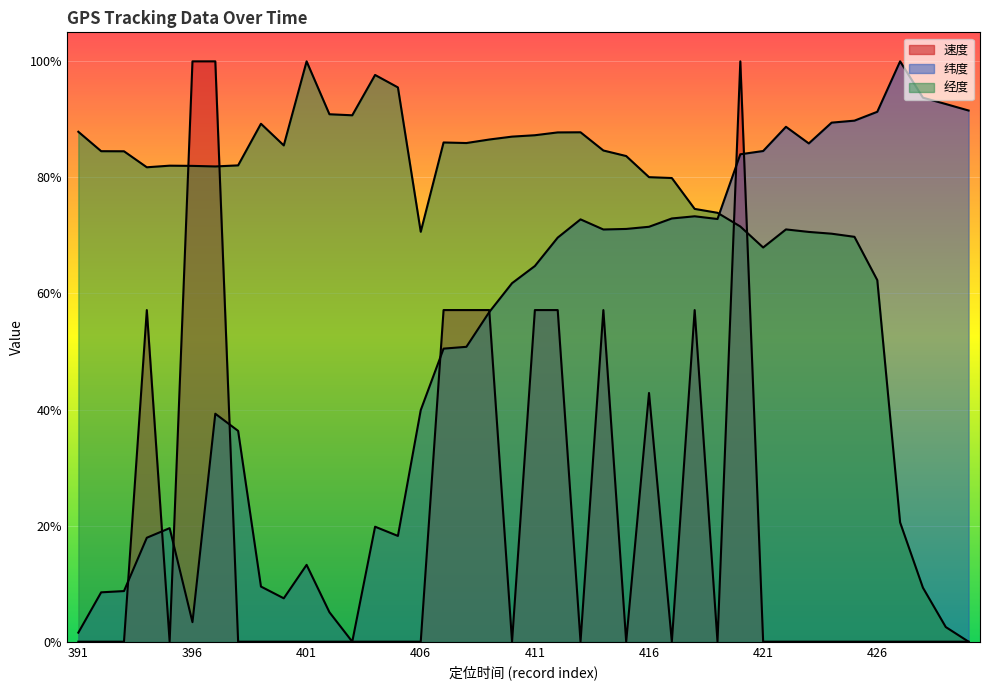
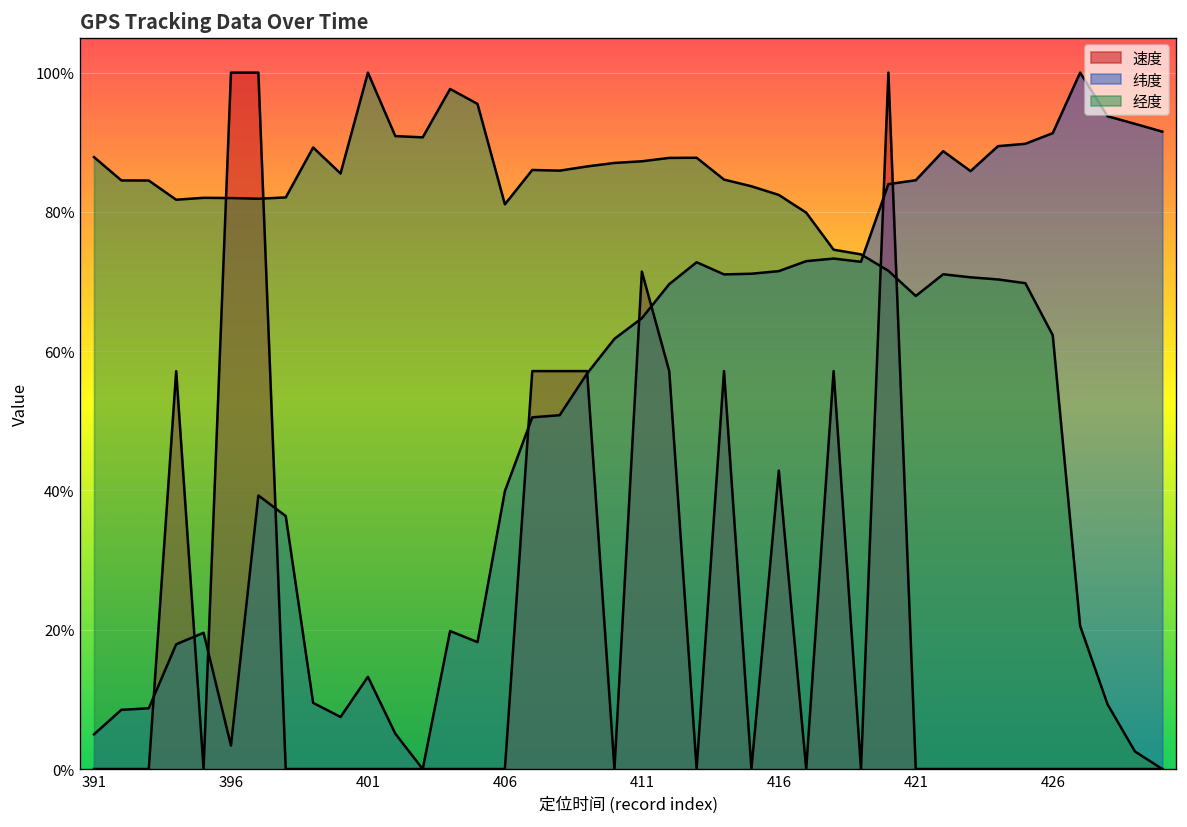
  {
    "速度": {
      "391": "0%",
      "396": "100%",
      "401": "0%",
      "406": "0%",
-     "411": "57%",
+     "411": "71%",
      "416": "43%",
      "421": "0%",
      "426": "0%"
    },
    "纬度": {
-     "391": "2%",
+     "391": "5%",
      "396": "3%",
      "401": "13%",
      "406": "40%",
      "411": "65%",
      "416": "71%",
      "421": "85%",
      "426": "91%"
    },
    "经度": {
      "391": "88%",
      "396": "82%",
      "401": "100%",
-     "406": "71%",
+     "406": "81%",
      "411": "87%",
-     "416": "80%",
+     "416": "82%",
      "421": "68%",
      "426": "62%"
    }
  }
